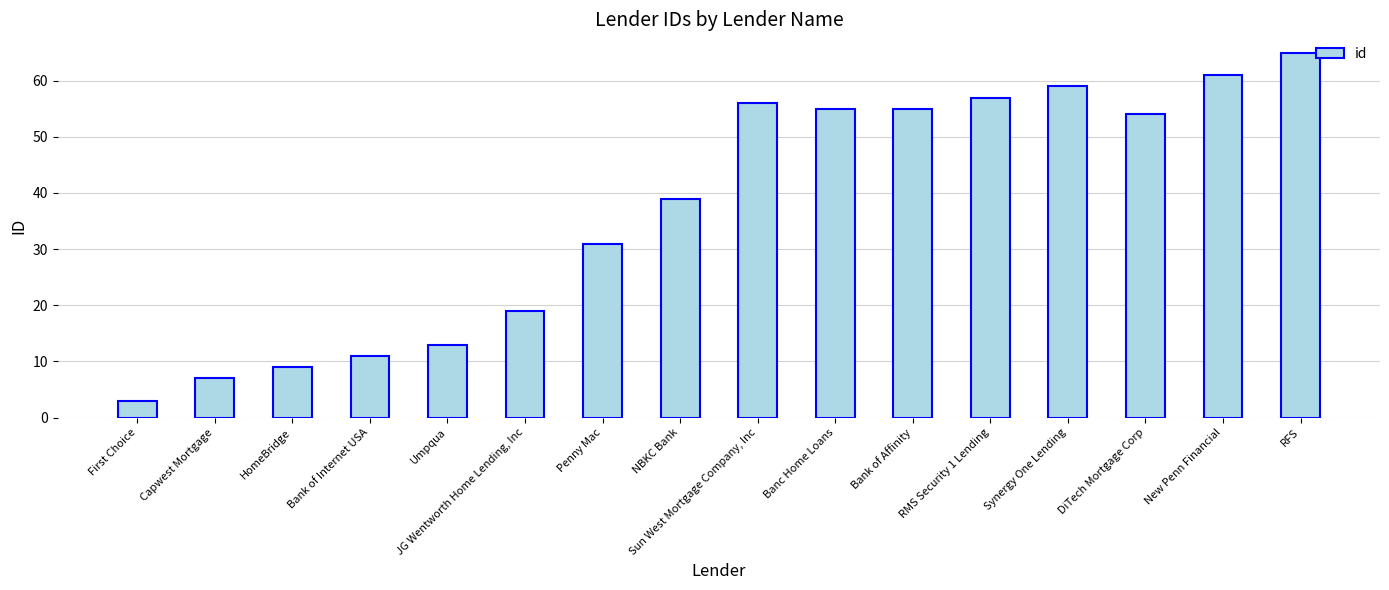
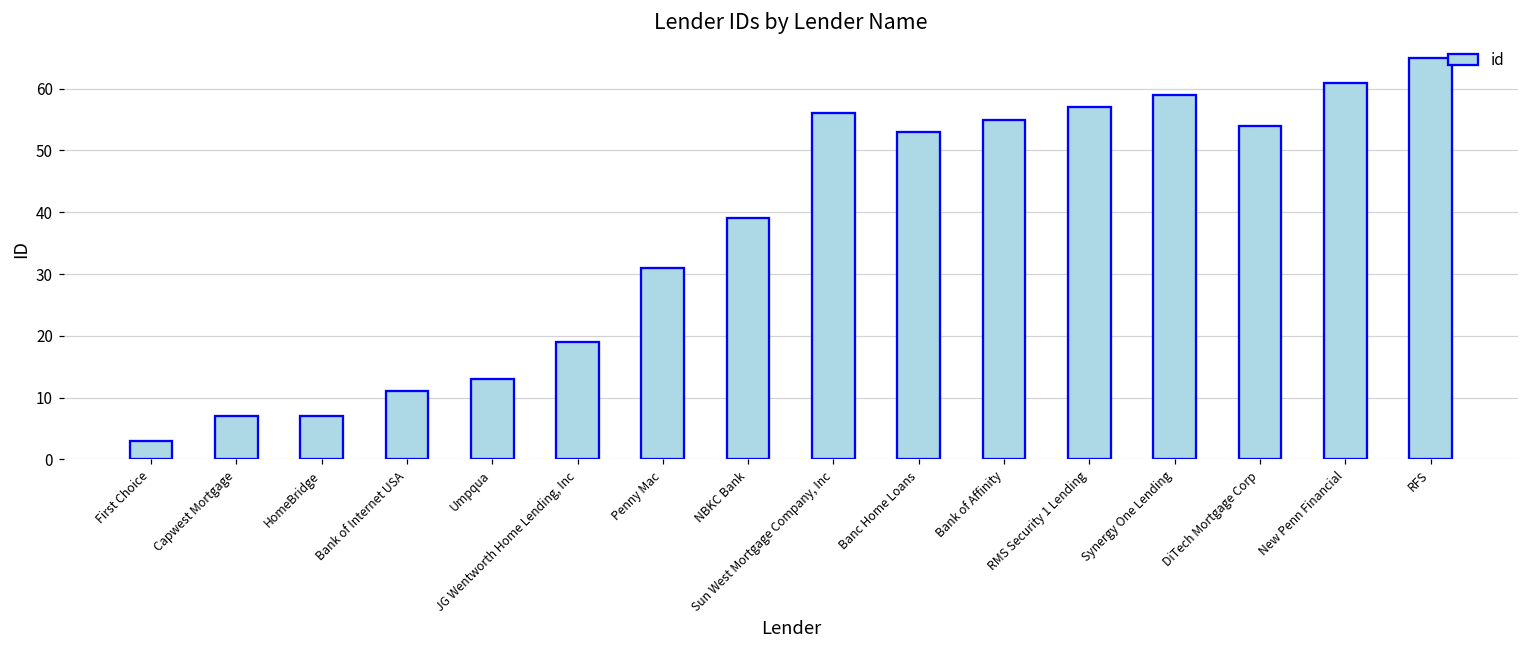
  {
    "First Choice": 3,
    "Capwest Mortgage": 7,
-   "HomeBridge": 9,
+   "HomeBridge": 7,
    "Bank of Internet USA": 11,
    "Umpqua": 13,
    "JG Wentworth Home Lending, Inc": 19,
    "Penny Mac": 31,
    "NBKC Bank": 39,
    "Sun West Mortgage Company, Inc": 56,
-   "Banc Home Loans": 55,
+   "Banc Home Loans": 53,
    "Bank of Affinity": 55,
    "RMS Security 1 Lending": 57,
    "Synergy One Lending": 59,
    "DiTech Mortgage Corp": 54,
    "New Penn Financial": 61,
    "RFS": 65
  }
